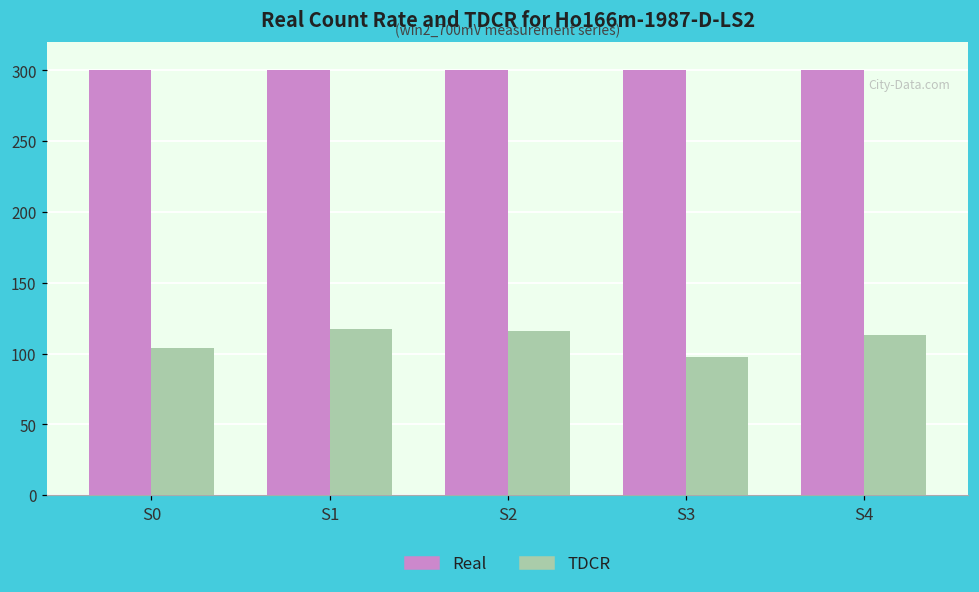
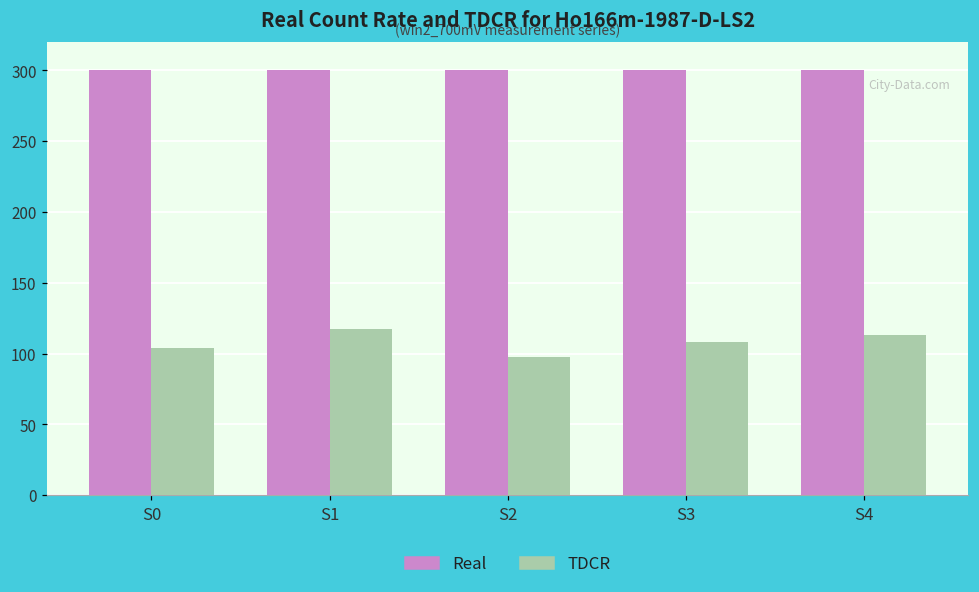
  {
    "Real": {
      "S0": 300,
      "S1": 300,
      "S2": 300,
      "S3": 300,
      "S4": 300
    },
    "TDCR": {
      "S0": 104,
      "S1": 117,
-     "S2": 116,
-     "S3": 98,
+     "S2": 98,
+     "S3": 108,
      "S4": 113
    }
  }
